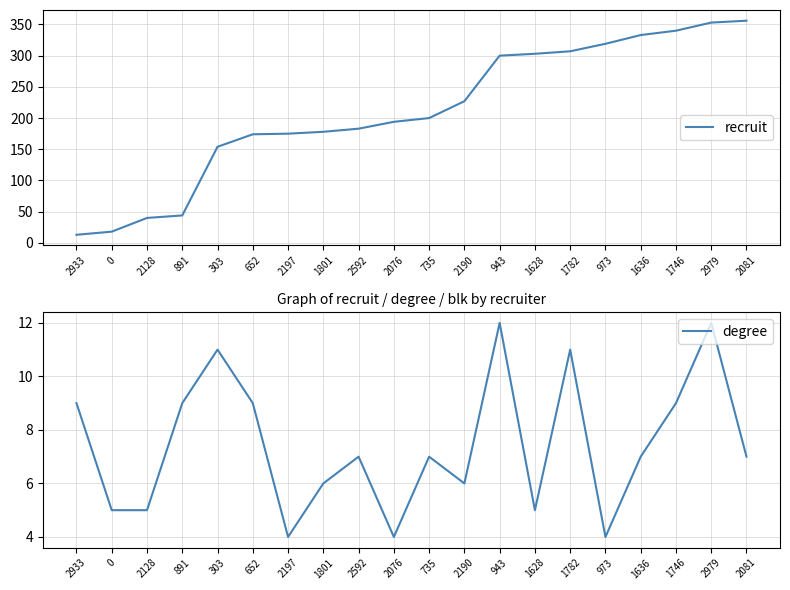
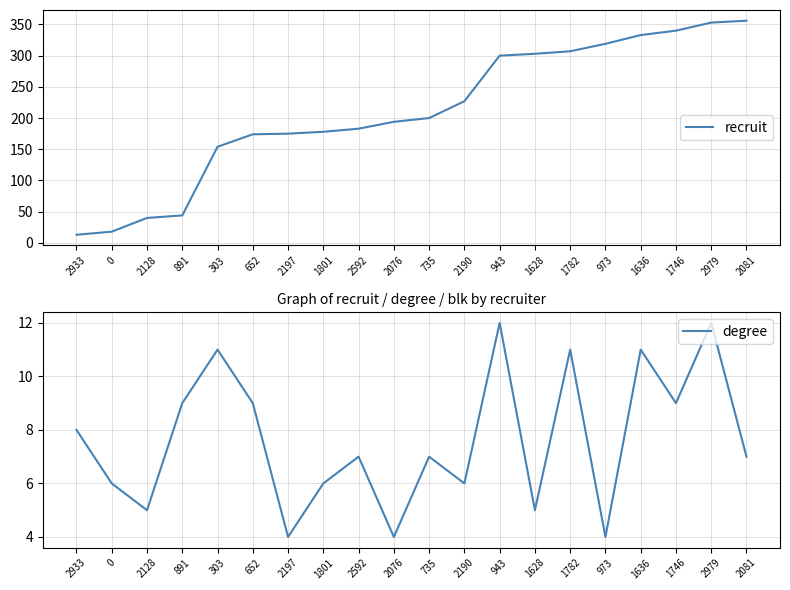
  {
    "Graph of recruit / degree / blk by recruiter": {
-     "2933": 9,
-     "0": 5,
+     "2933": 8,
+     "0": 6,
      "2128": 5,
      "891": 9,
      "303": 11,
      "652": 9,
      "2197": 4,
      "1801": 6,
      "2592": 7,
      "2076": 4,
      "735": 7,
      "2190": 6,
      "943": 12,
      "1628": 5,
      "1782": 11,
      "973": 4,
-     "1636": 7,
+     "1636": 11,
      "1746": 9,
      "2081": 7
    }
  }
